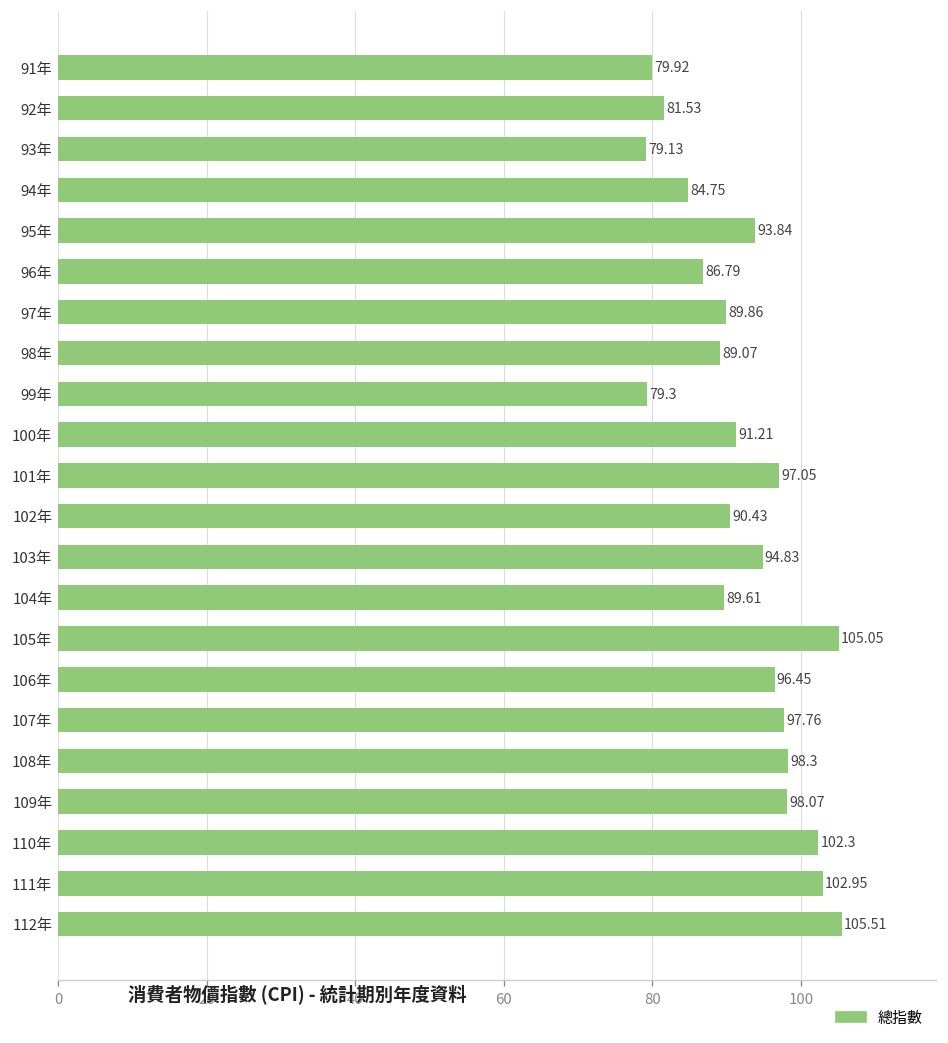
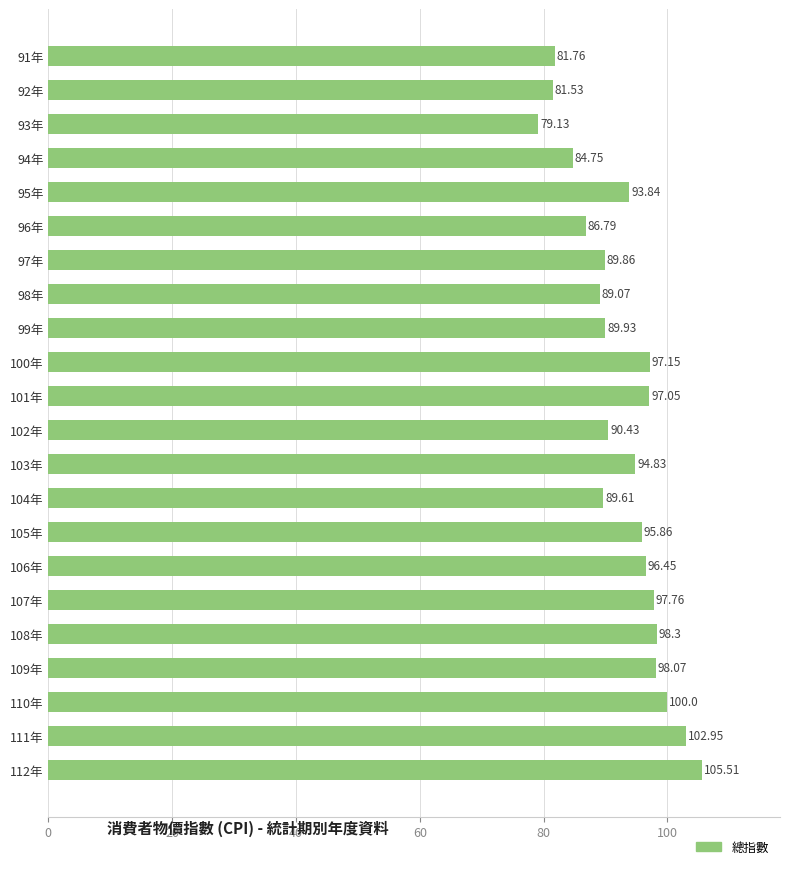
  {
-   "91年": 79.92,
+   "91年": 81.76,
    "92年": 81.53,
    "93年": 79.13,
    "94年": 84.75,
    "95年": 93.84,
    "96年": 86.79,
    "97年": 89.86,
    "98年": 89.07,
-   "99年": 79.3,
-   "100年": 91.21,
+   "99年": 89.93,
+   "100年": 97.15,
    "101年": 97.05,
    "102年": 90.43,
    "103年": 94.83,
    "104年": 89.61,
-   "105年": 105.05,
+   "105年": 95.86,
    "106年": 96.45,
    "107年": 97.76,
    "108年": 98.3,
    "109年": 98.07,
-   "110年": 102.3,
+   "110年": 100.0,
    "111年": 102.95,
    "112年": 105.51
  }
